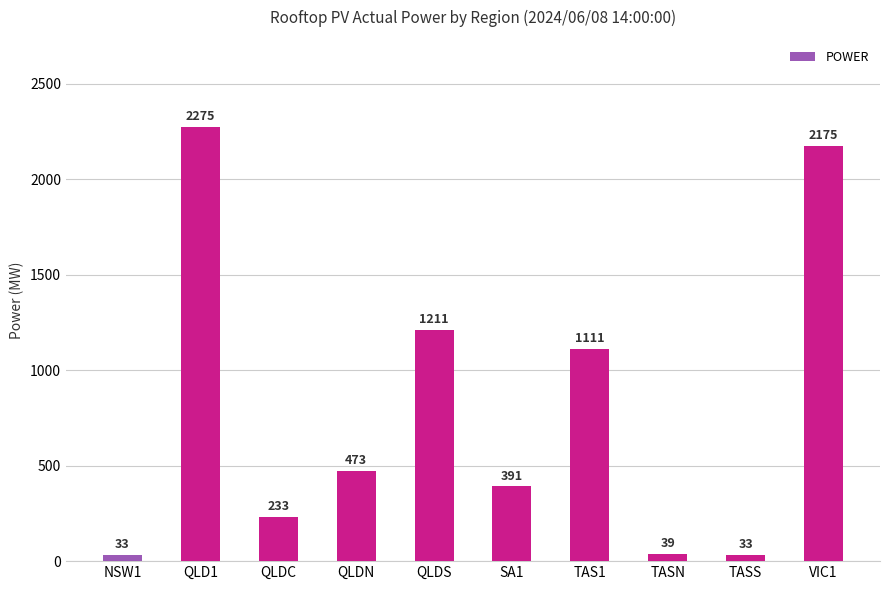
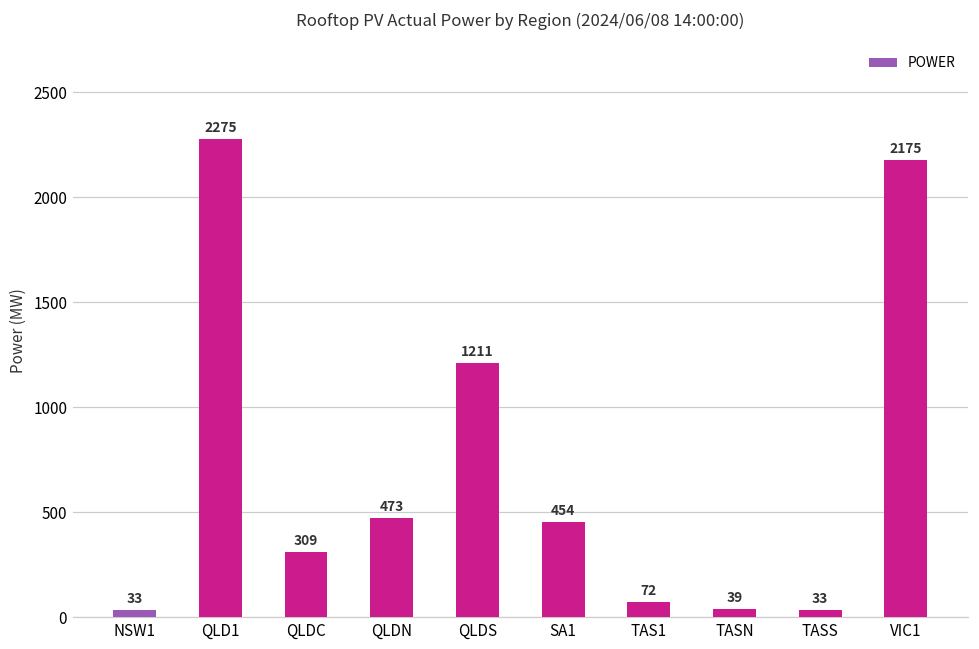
  {
    "NSW1": 33,
    "QLD1": 2275,
-   "QLDC": 233,
+   "QLDC": 309,
    "QLDN": 473,
    "QLDS": 1211,
-   "SA1": 391,
-   "TAS1": 1111,
+   "SA1": 454,
+   "TAS1": 72,
    "TASN": 39,
    "TASS": 33,
    "VIC1": 2175
  }
